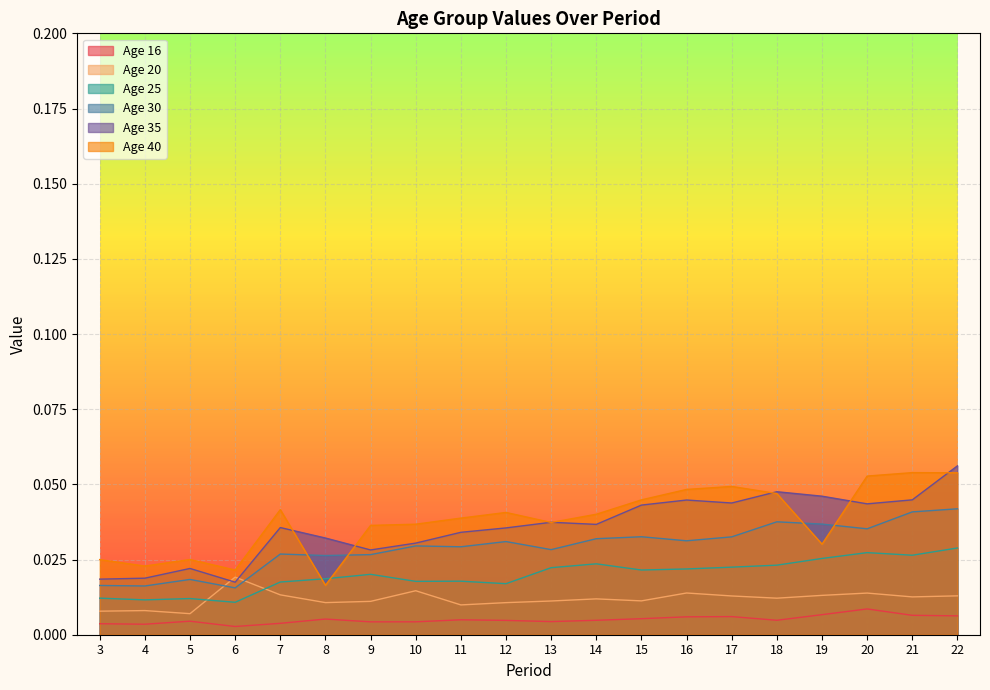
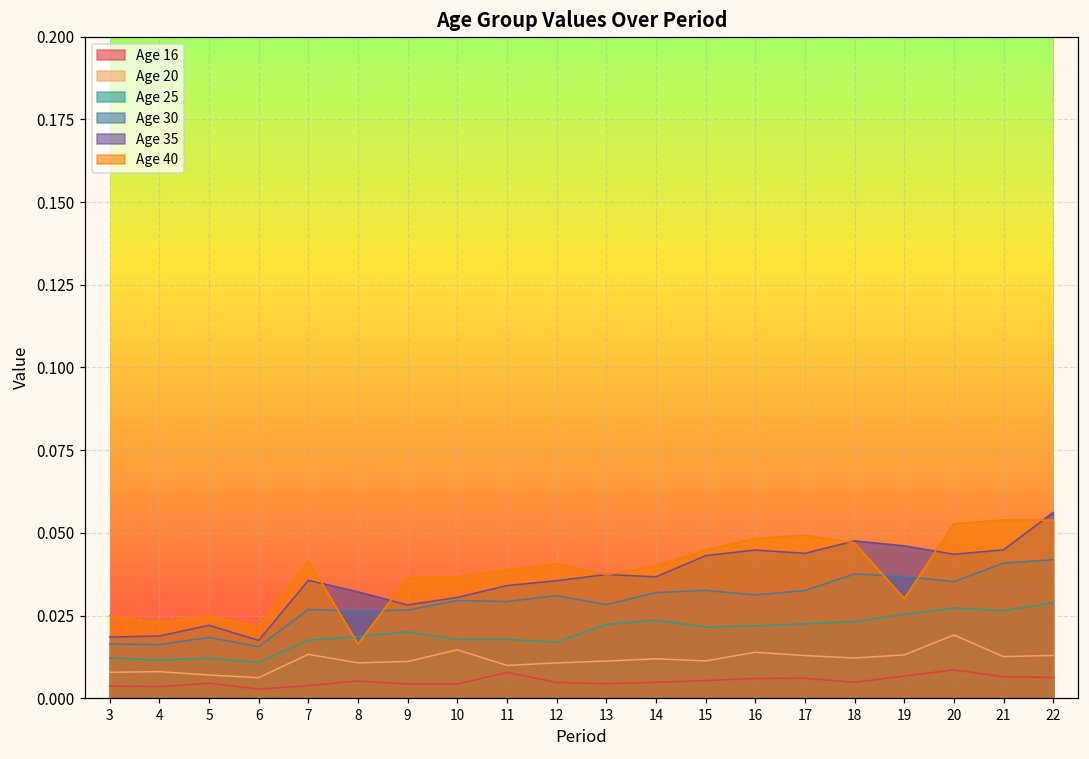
  {
    "Age 16": {
      "3": 0.004,
      "4": 0.003,
      "5": 0.004,
      "6": 0.003,
      "7": 0.004,
      "8": 0.005,
      "9": 0.004,
      "10": 0.004,
-     "11": 0.005,
+     "11": 0.008,
      "12": 0.005,
      "13": 0.004,
      "14": 0.005,
      "15": 0.005,
      "16": 0.006,
      "17": 0.006,
      "18": 0.005,
      "19": 0.007,
      "20": 0.009,
      "21": 0.006,
      "22": 0.006
    },
    "Age 20": {
      "3": 0.008,
      "4": 0.008,
      "5": 0.007,
-     "6": 0.019,
+     "6": 0.006,
      "7": 0.013,
      "8": 0.011,
      "9": 0.011,
      "10": 0.015,
      "11": 0.010,
      "12": 0.011,
      "13": 0.011,
      "14": 0.012,
      "15": 0.011,
      "16": 0.014,
      "17": 0.013,
      "18": 0.012,
      "19": 0.013,
-     "20": 0.014,
+     "20": 0.019,
      "21": 0.013,
      "22": 0.013
    },
    "Age 40": {
      "3": 0.025,
      "4": 0.023,
      "5": 0.025,
      "6": 0.022,
      "7": 0.042,
      "8": 0.016,
      "9": 0.036,
      "10": 0.037,
      "11": 0.039,
      "12": 0.041,
      "14": 0.040,
      "15": 0.045,
      "16": 0.048,
      "17": 0.049,
      "19": 0.030,
      "20": 0.053,
      "21": 0.054,
      "22": 0.054
    }
  }
